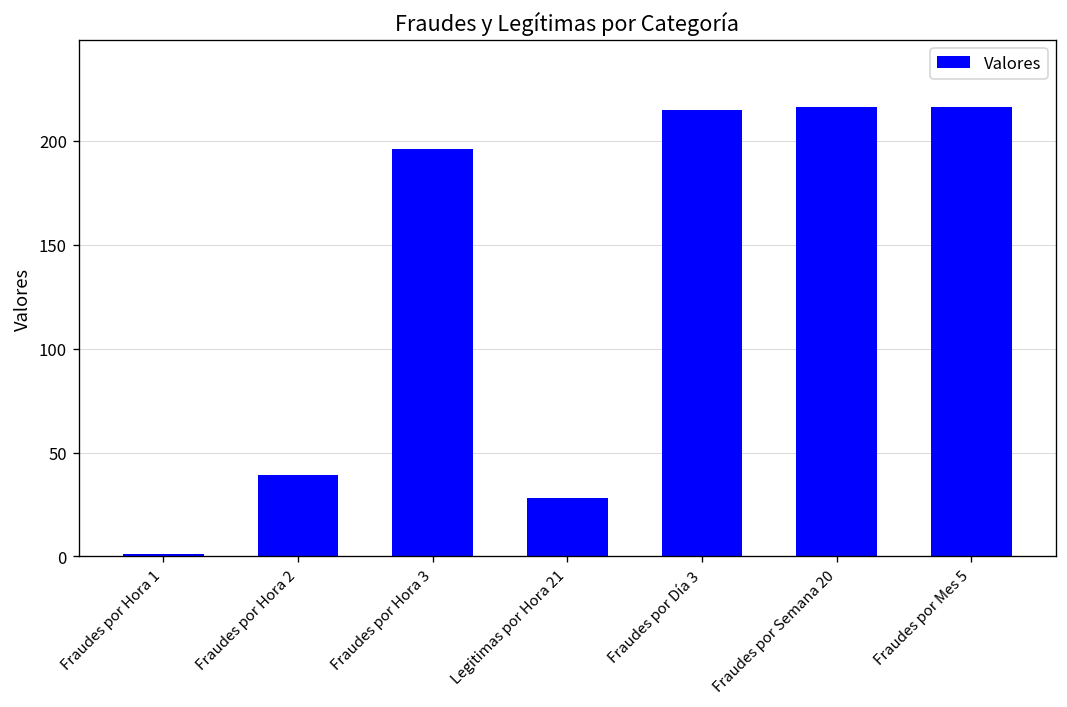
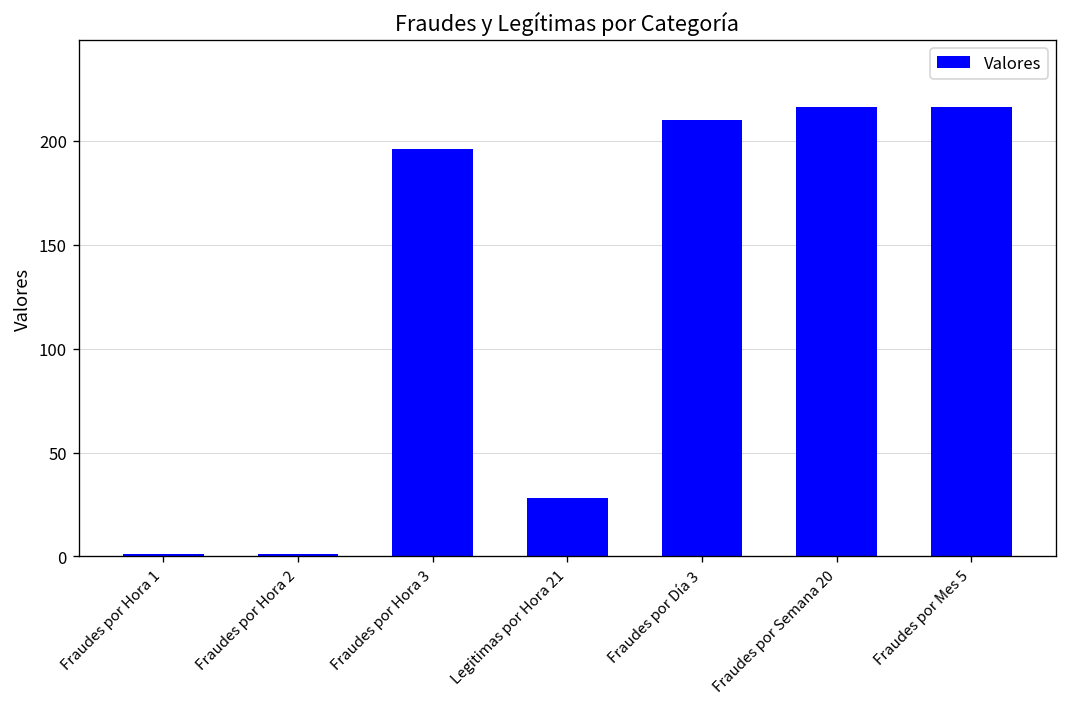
  {
-   "Fraudes por Hora 2": 39,
+   "Fraudes por Hora 2": 1,
    "Fraudes por Hora 3": 196,
    "Legitimas por Hora 21": 28,
-   "Fraudes por Día 3": 215,
+   "Fraudes por Día 3": 210,
    "Fraudes por Semana 20": 216,
    "Fraudes por Mes 5": 216
  }
